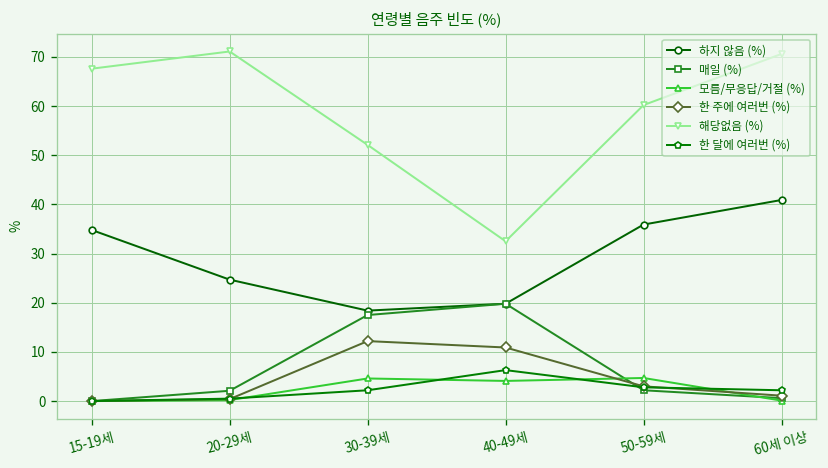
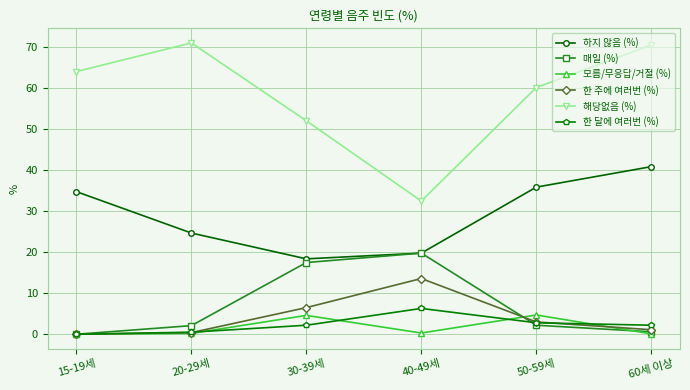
  {
    "모름/무응답/거절 (%)": {
      "30-39세": 5,
-     "40-49세": 4,
+     "40-49세": 0,
      "50-59세": 5
    },
    "한 주에 여러번 (%)": {
-     "30-39세": 12,
-     "40-49세": 11
+     "30-39세": 7,
+     "40-49세": 14
    },
    "해당없음 (%)": {
-     "15-19세": 68,
+     "15-19세": 64,
      "20-29세": 71,
      "30-39세": 52,
      "40-49세": 33,
      "50-59세": 60
    }
  }
